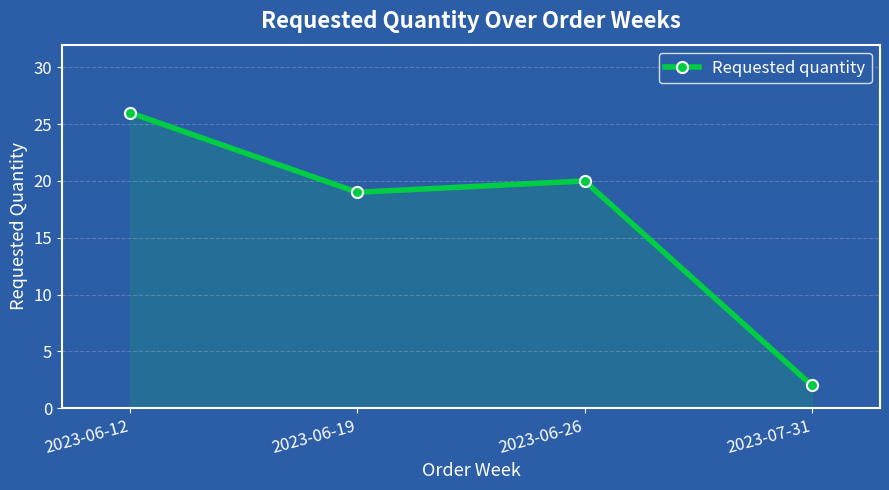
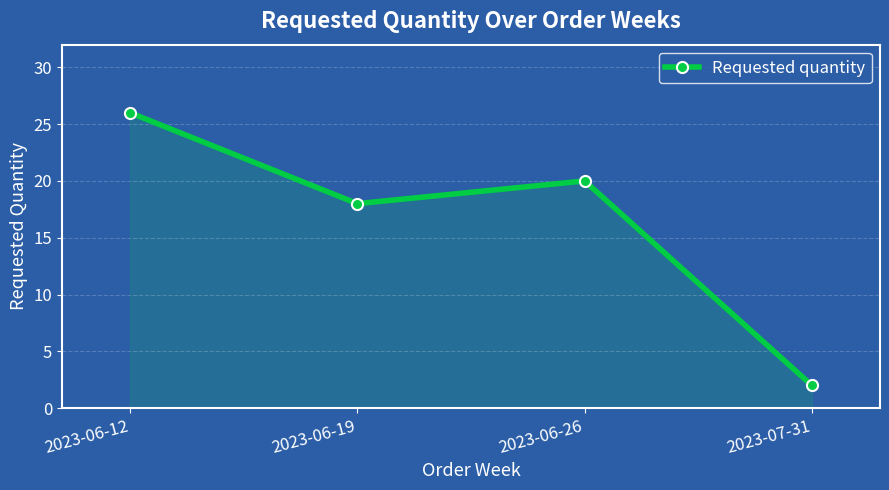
  {
    "2023-06-12": 26,
-   "2023-06-19": 19,
+   "2023-06-19": 18,
    "2023-06-26": 20,
    "2023-07-31": 2
  }
